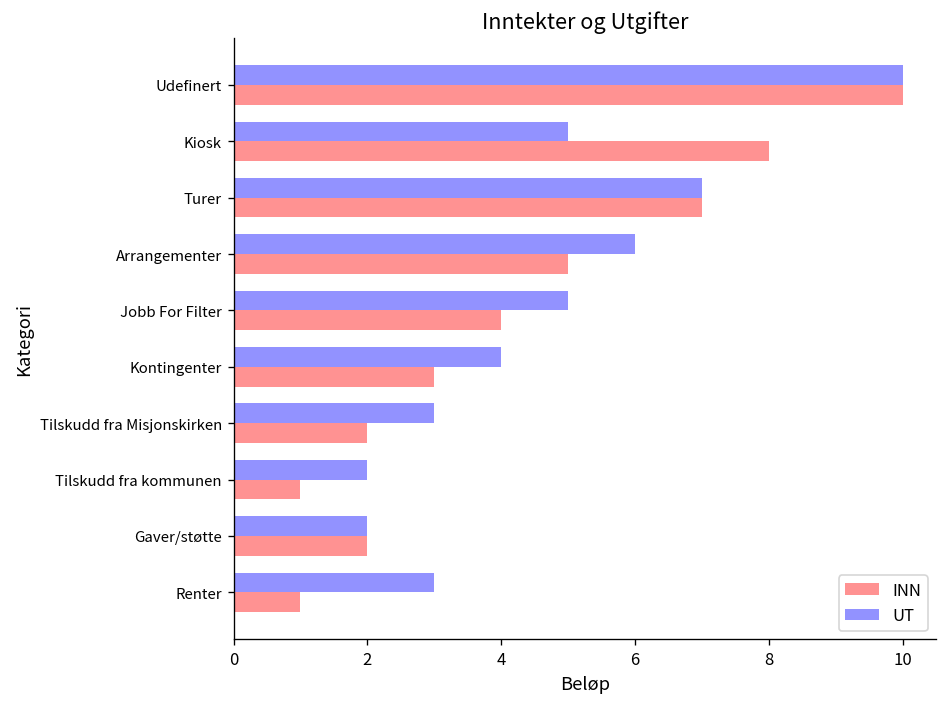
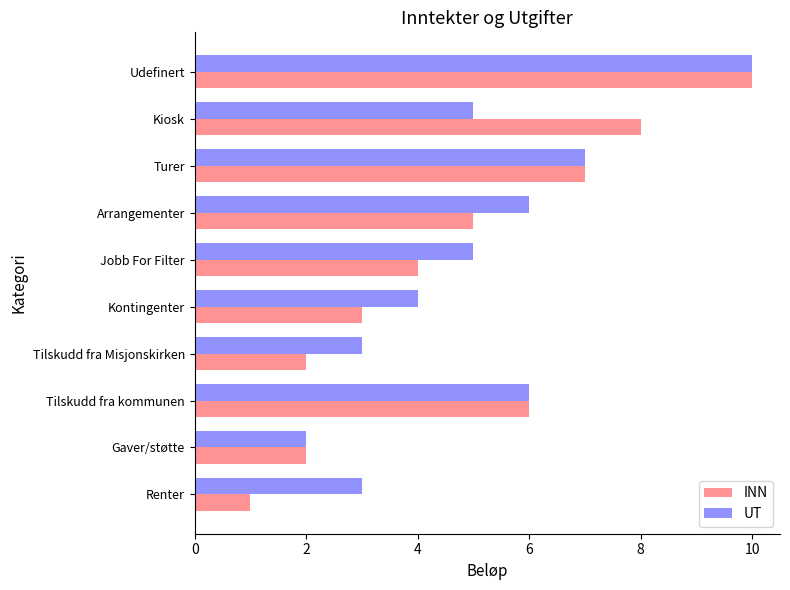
  {
    "INN": {
      "Udefinert": 10,
      "Kiosk": 8,
      "Turer": 7,
      "Arrangementer": 5,
      "Jobb For Filter": 4,
      "Kontingenter": 3,
      "Tilskudd fra Misjonskirken": 2,
-     "Tilskudd fra kommunen": 1,
+     "Tilskudd fra kommunen": 6,
      "Gaver/støtte": 2,
      "Renter": 1
    },
    "UT": {
      "Udefinert": 10,
      "Kiosk": 5,
      "Turer": 7,
      "Arrangementer": 6,
      "Jobb For Filter": 5,
      "Kontingenter": 4,
      "Tilskudd fra Misjonskirken": 3,
-     "Tilskudd fra kommunen": 2,
+     "Tilskudd fra kommunen": 6,
      "Gaver/støtte": 2,
      "Renter": 3
    }
  }
